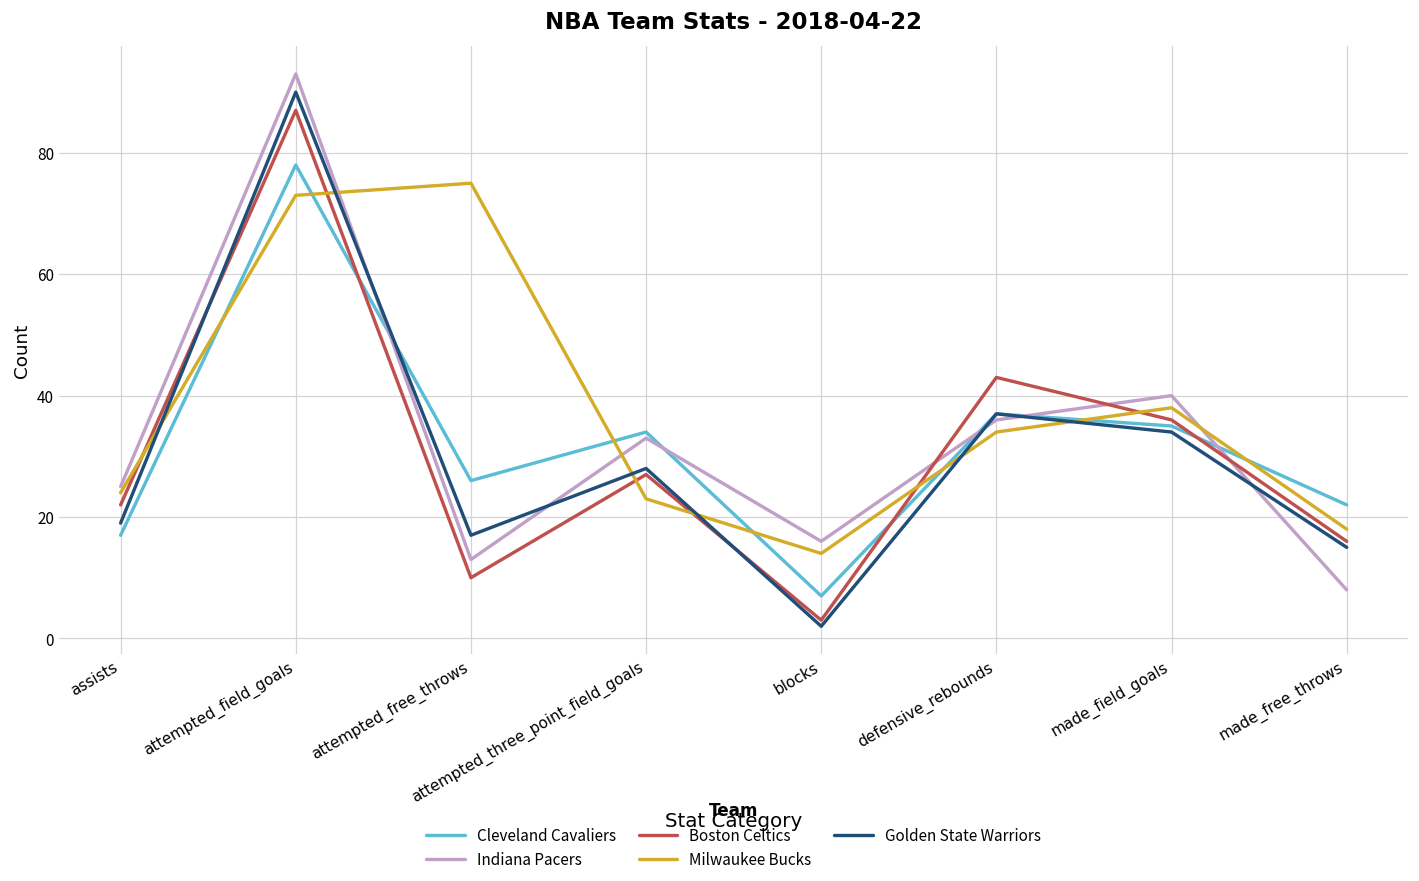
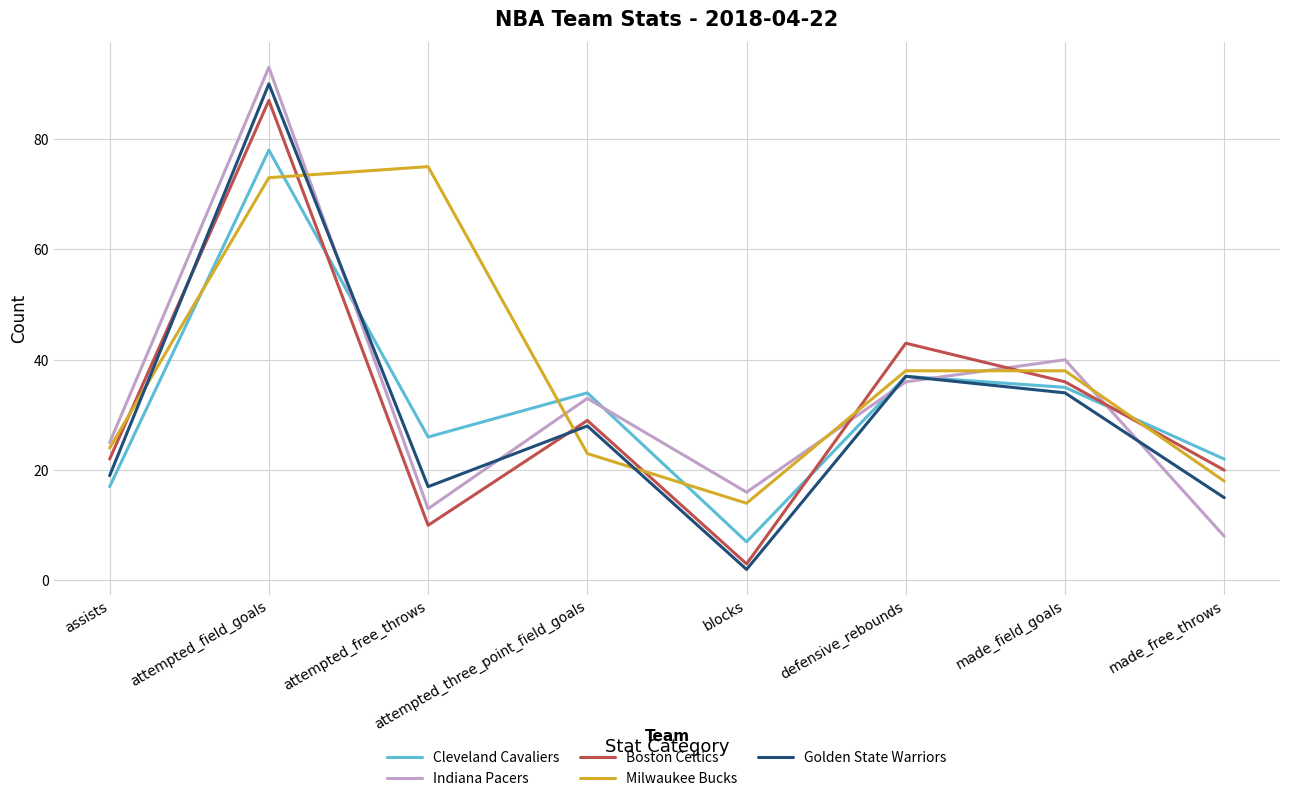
  {
    "Cleveland Cavaliers": {
      "assists": 17,
      "attempted_field_goals": 78,
      "attempted_free_throws": 26,
      "attempted_three_point_field_goals": 34,
      "blocks": 7,
      "made_field_goals": 35,
      "made_free_throws": 22
    },
    "Indiana Pacers": {
      "assists": 25,
      "attempted_field_goals": 93,
      "attempted_free_throws": 13,
      "attempted_three_point_field_goals": 33,
      "blocks": 16,
      "defensive_rebounds": 36,
      "made_field_goals": 40,
      "made_free_throws": 8
    },
    "Boston Celtics": {
      "assists": 22,
      "attempted_field_goals": 87,
      "attempted_free_throws": 10,
-     "attempted_three_point_field_goals": 27,
+     "attempted_three_point_field_goals": 29,
      "blocks": 3,
      "defensive_rebounds": 43,
      "made_field_goals": 36,
-     "made_free_throws": 16
+     "made_free_throws": 20
    },
    "Milwaukee Bucks": {
      "assists": 24,
      "attempted_field_goals": 73,
      "attempted_free_throws": 75,
      "attempted_three_point_field_goals": 23,
      "blocks": 14,
-     "defensive_rebounds": 34,
+     "defensive_rebounds": 38,
      "made_field_goals": 38,
      "made_free_throws": 18
    },
    "Golden State Warriors": {
      "assists": 19,
      "attempted_field_goals": 90,
      "attempted_free_throws": 17,
      "attempted_three_point_field_goals": 28,
      "blocks": 2,
      "made_field_goals": 34,
      "made_free_throws": 15
    }
  }
